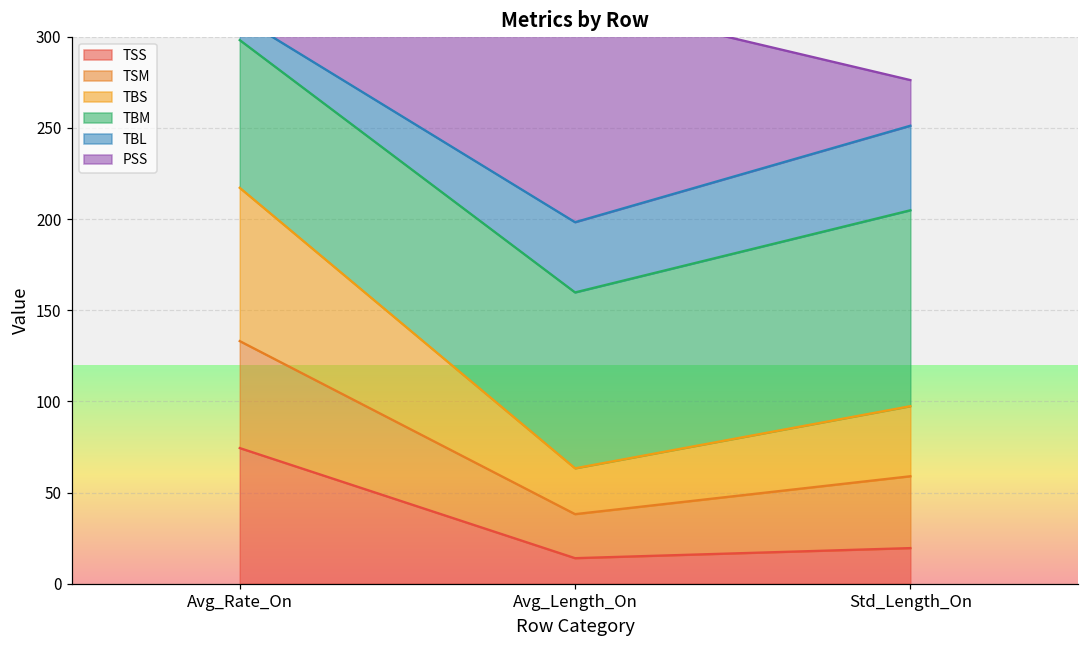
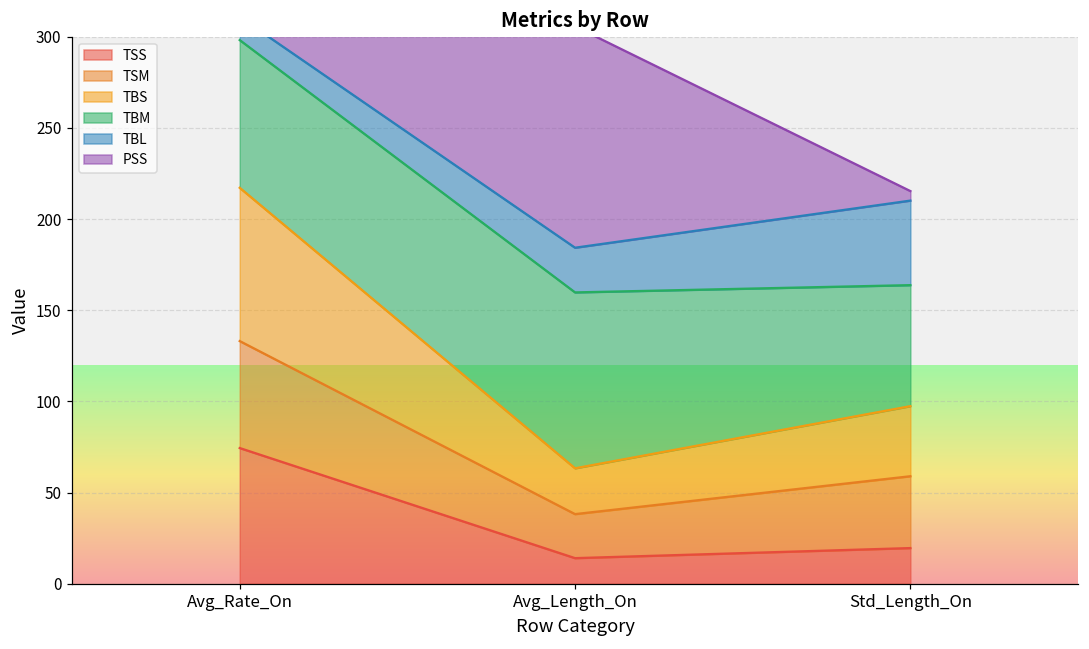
  {
    "TBM": {
      "Avg_Rate_On": 81,
      "Avg_Length_On": 96,
-     "Std_Length_On": 107
+     "Std_Length_On": 66
    },
    "TBL": {
-     "Avg_Length_On": 39,
+     "Avg_Length_On": 25,
      "Std_Length_On": 46
    },
    "PSS": {
-     "Std_Length_On": 25
+     "Std_Length_On": 5
    }
  }
